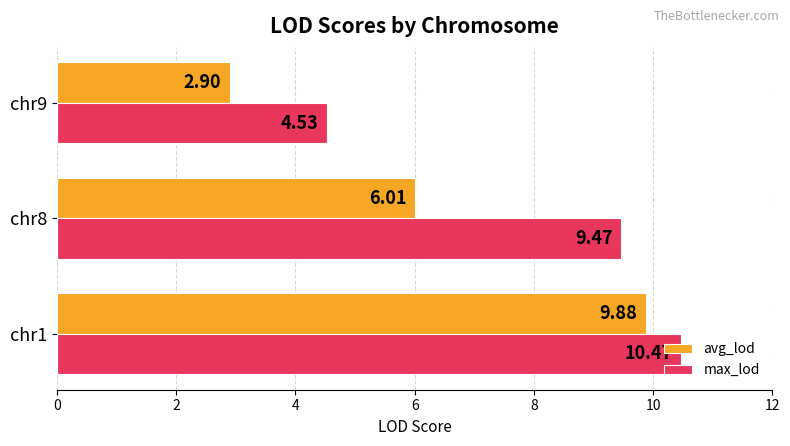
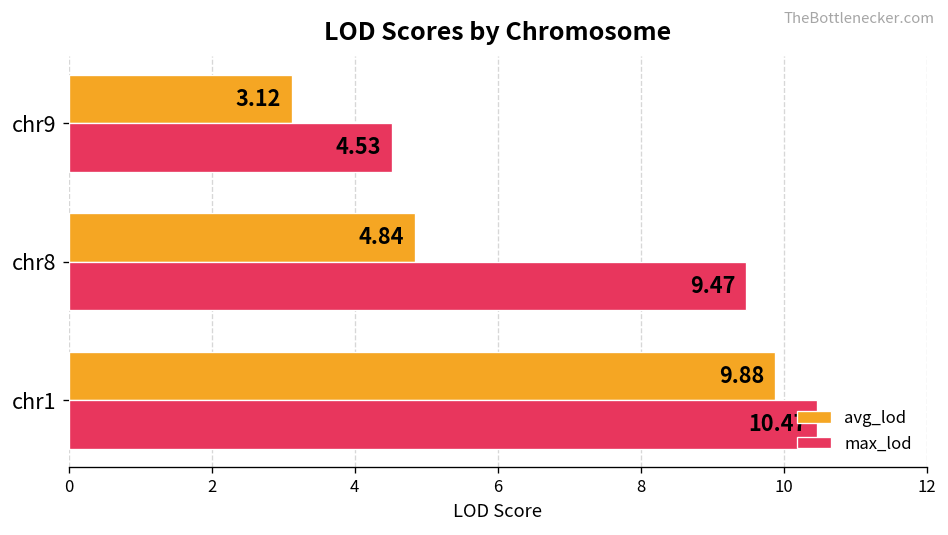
  {
    "avg_lod": {
-     "chr9": 2.90,
-     "chr8": 6.01,
+     "chr9": 3.12,
+     "chr8": 4.84,
      "chr1": 9.88
    },
    "max_lod": {
      "chr9": 4.53,
      "chr8": 9.47,
      "chr1": 10.47
    }
  }
